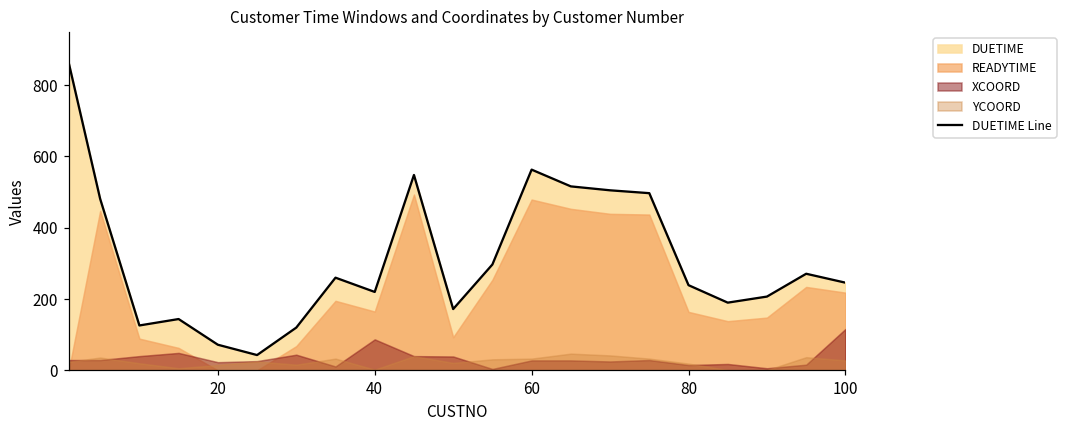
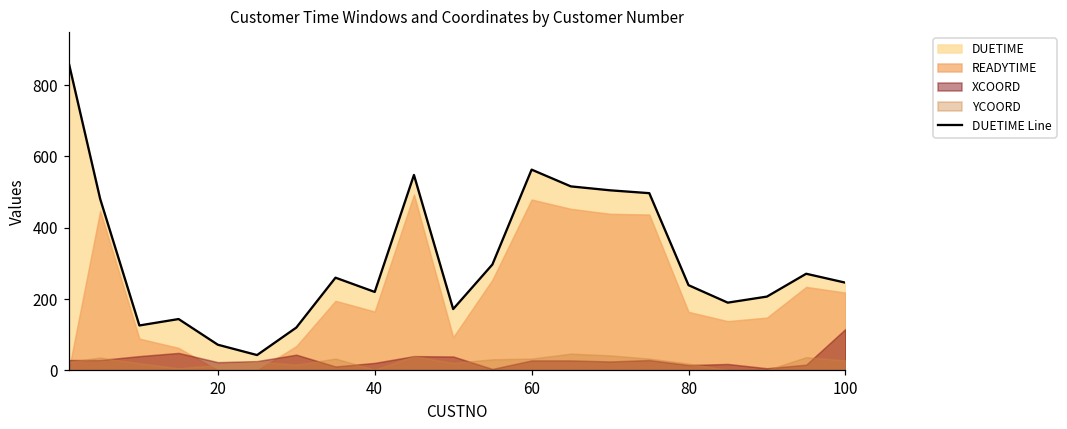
  {
    "XCOORD": {
      "20": 20,
-     "40": 90,
+     "40": 20,
      "100": 120
    }
  }
